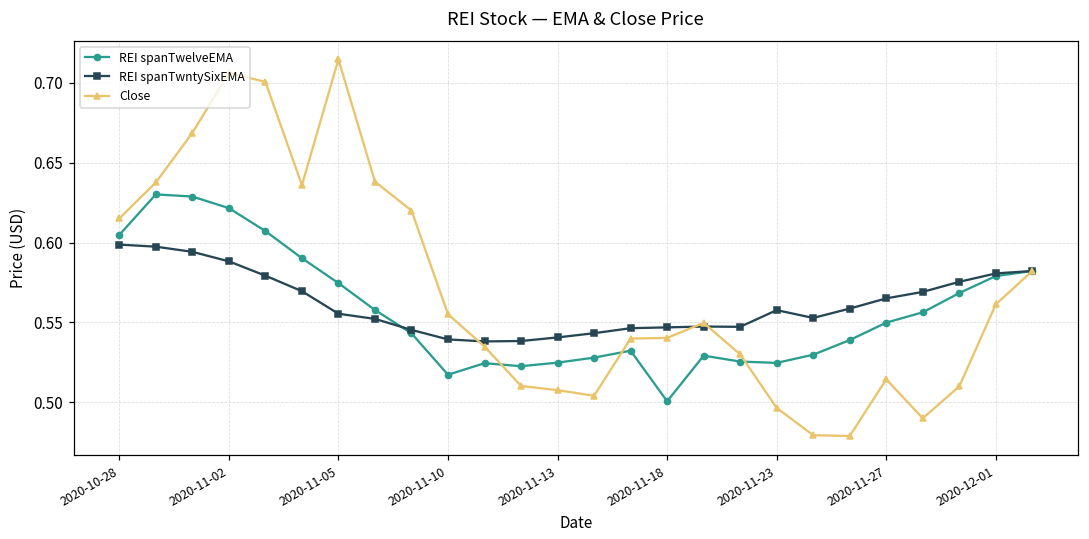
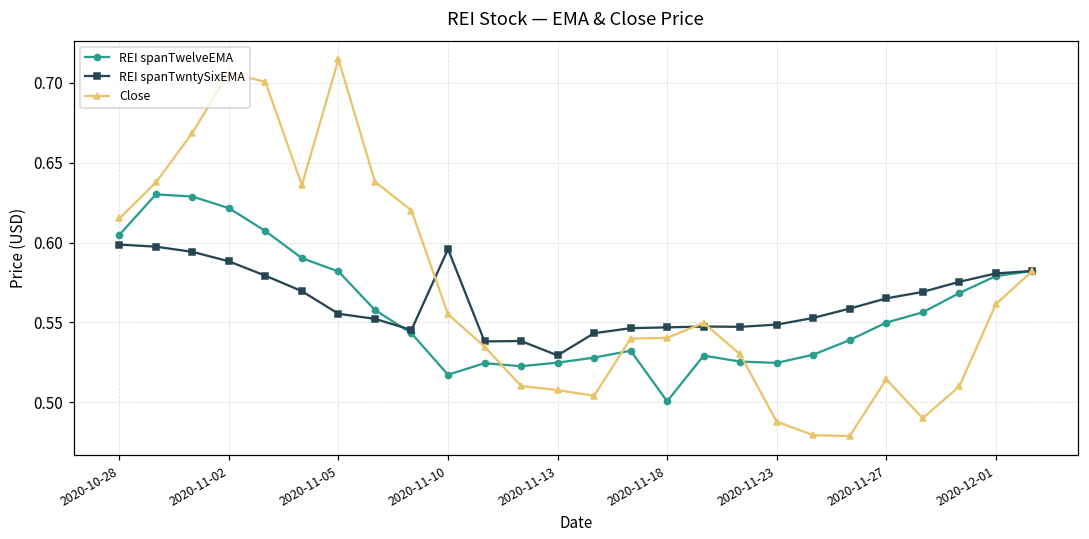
  {
    "REI spanTwelveEMA": {
      "2020-10-28": 0.605,
      "2020-11-02": 0.622,
-     "2020-11-05": 0.575,
+     "2020-11-05": 0.582,
      "2020-11-10": 0.517,
      "2020-11-13": 0.525,
      "2020-11-18": 0.501,
      "2020-11-23": 0.525
    },
    "REI spanTwntySixEMA": {
      "2020-10-28": 0.599,
      "2020-11-02": 0.588,
      "2020-11-05": 0.555,
-     "2020-11-10": 0.539,
-     "2020-11-13": 0.541,
+     "2020-11-10": 0.596,
+     "2020-11-13": 0.529,
      "2020-11-18": 0.547,
-     "2020-11-23": 0.558
+     "2020-11-23": 0.549
    },
    "Close": {
      "2020-10-28": 0.615,
      "2020-11-05": 0.715,
      "2020-11-10": 0.555,
      "2020-11-13": 0.508,
      "2020-11-18": 0.540,
-     "2020-11-23": 0.497,
+     "2020-11-23": 0.488,
      "2020-12-01": 0.561
    }
  }
